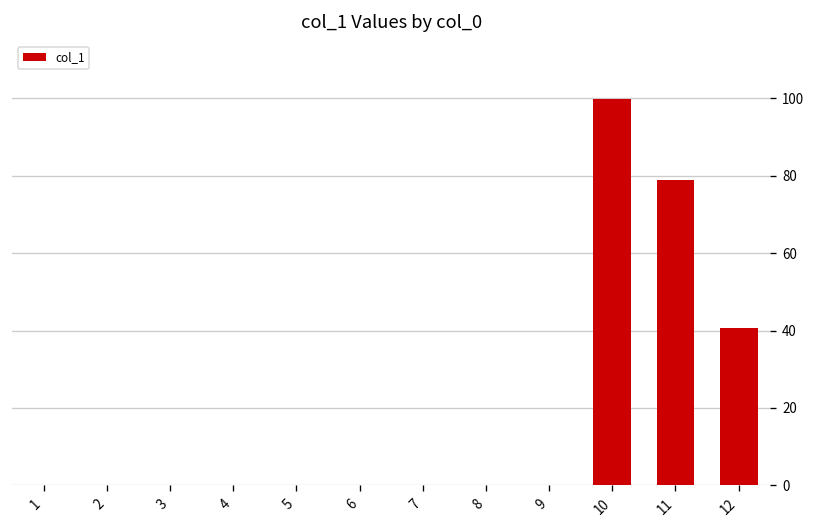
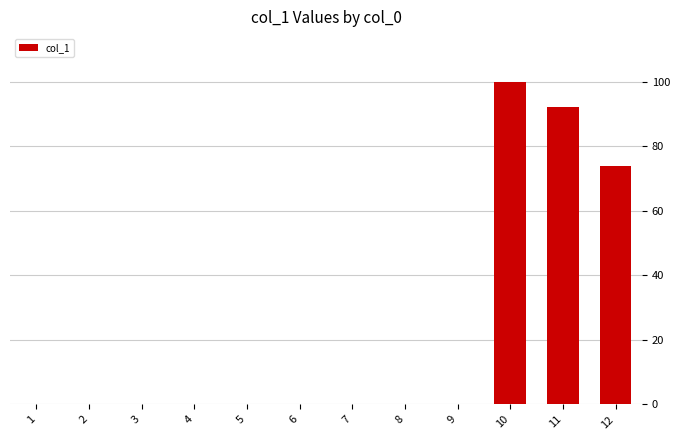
  {
    "1": 0,
    "2": 0,
    "3": 0,
    "4": 0,
    "5": 0,
    "6": 0,
    "7": 0,
    "8": 0,
    "9": 0,
    "10": 100,
-   "11": 79,
-   "12": 41
+   "11": 92,
+   "12": 74
  }
